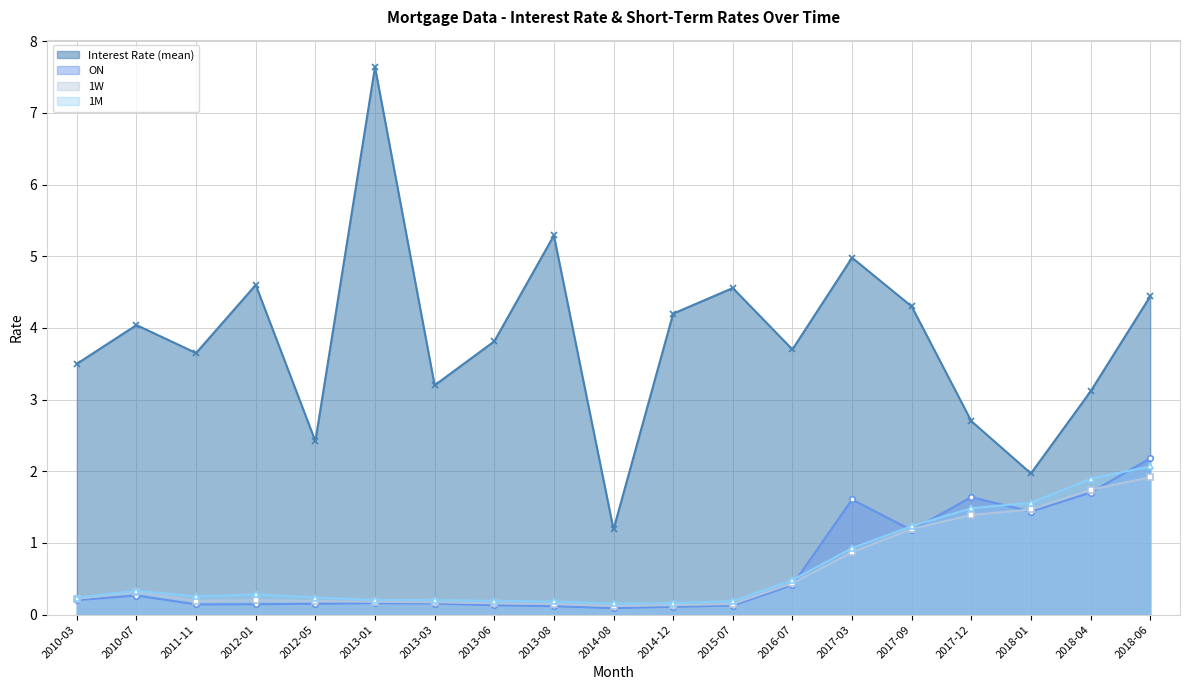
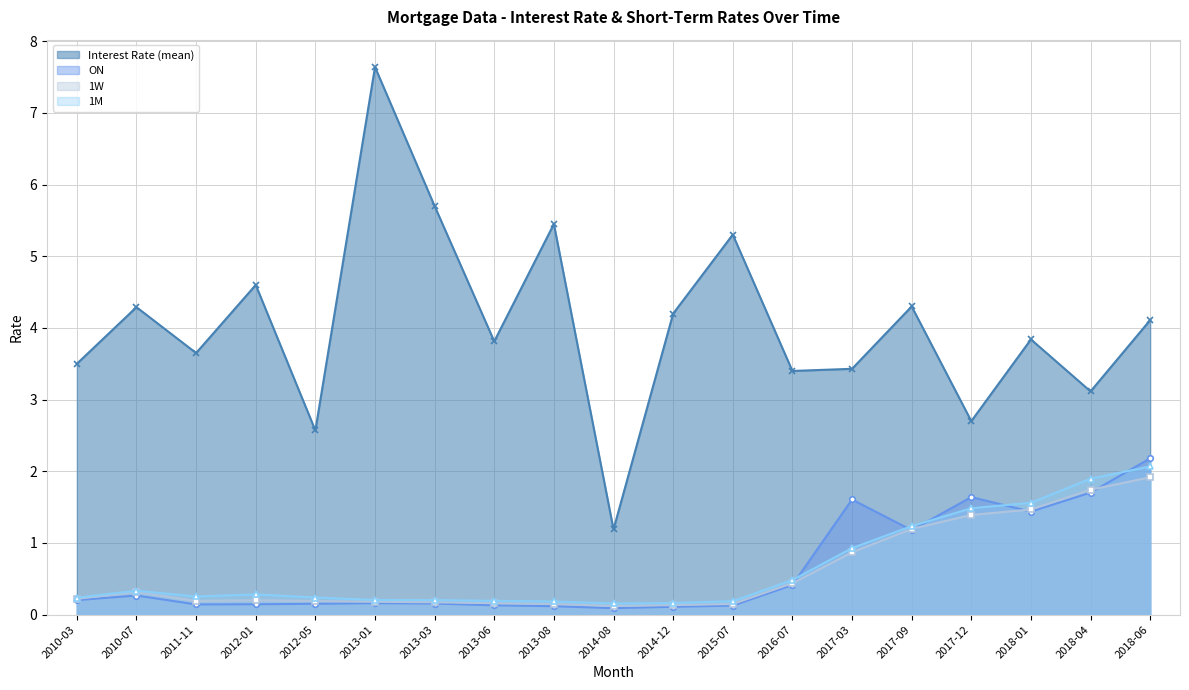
  {
    "Interest Rate (mean)": {
      "2010-03": 3.5,
-     "2010-07": 4.0,
+     "2010-07": 4.3,
      "2011-11": 3.7,
      "2012-01": 4.6,
-     "2012-05": 2.4,
+     "2012-05": 2.6,
      "2013-01": 7.6,
-     "2013-03": 3.2,
+     "2013-03": 5.7,
      "2013-06": 3.8,
-     "2013-08": 5.3,
+     "2013-08": 5.5,
      "2014-08": 1.2,
      "2014-12": 4.2,
-     "2015-07": 4.6,
-     "2016-07": 3.7,
-     "2017-03": 5.0,
+     "2015-07": 5.3,
+     "2016-07": 3.4,
+     "2017-03": 3.4,
      "2017-09": 4.3,
      "2017-12": 2.7,
-     "2018-01": 2.0,
+     "2018-01": 3.8,
      "2018-04": 3.1,
-     "2018-06": 4.4
+     "2018-06": 4.1
    },
    "ON": {
      "2010-07": 0.3,
      "2011-11": 0.1,
      "2012-01": 0.1,
      "2012-05": 0.2,
      "2017-03": 1.6,
      "2017-12": 1.6,
      "2018-04": 1.7,
      "2018-06": 2.2
    }
  }
